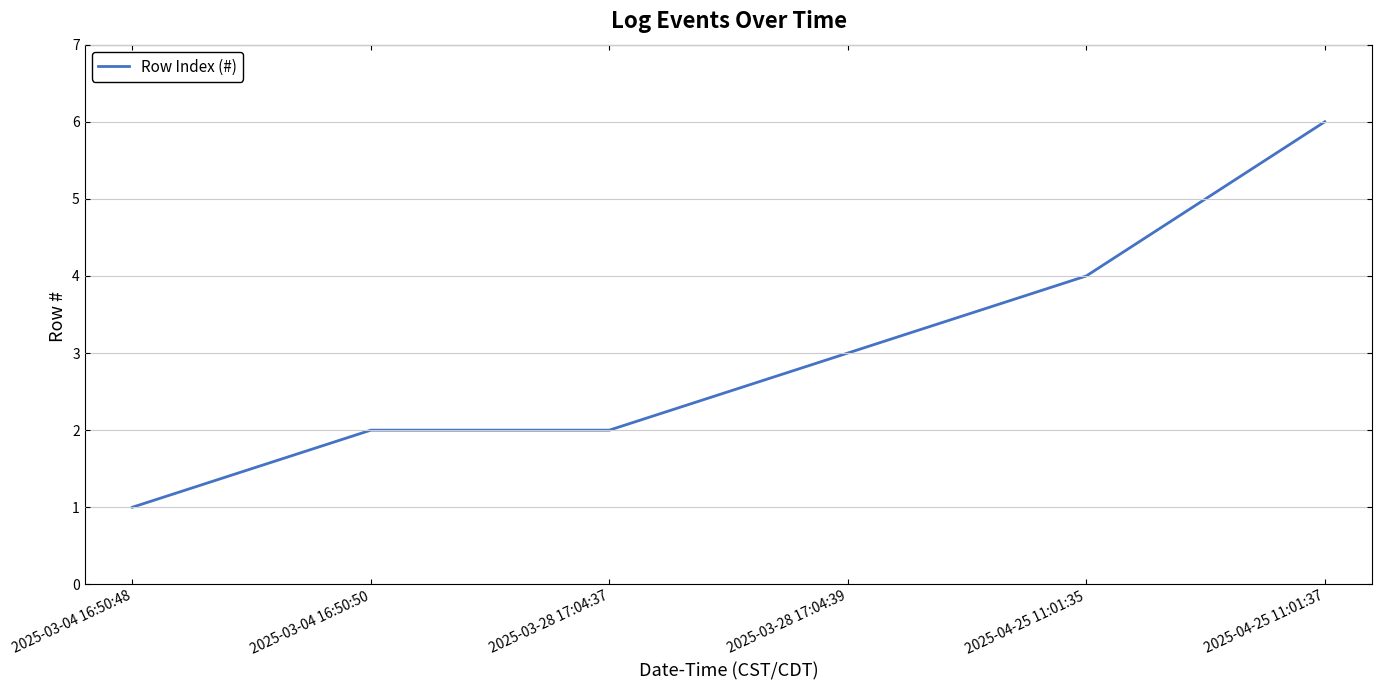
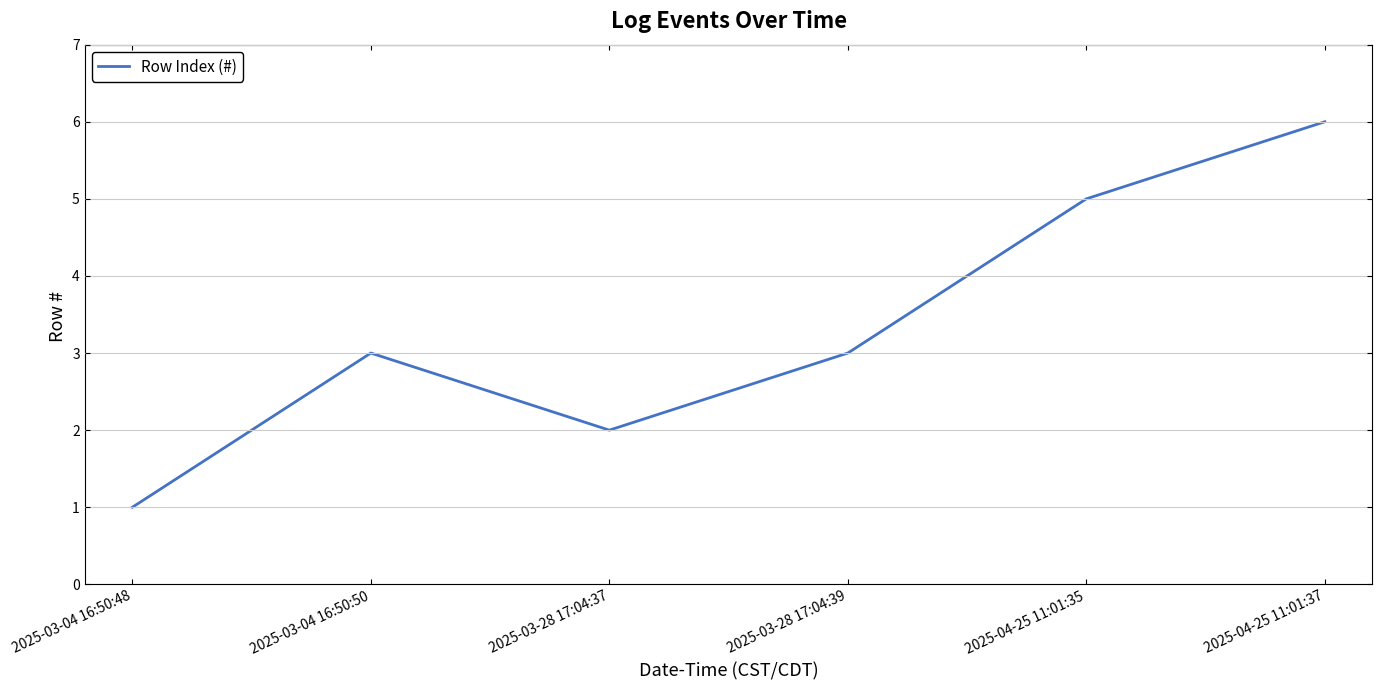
  {
    "2025-03-04 16:50:48": 1,
-   "2025-03-04 16:50:50": 2,
+   "2025-03-04 16:50:50": 3,
    "2025-03-28 17:04:37": 2,
    "2025-03-28 17:04:39": 3,
-   "2025-04-25 11:01:35": 4,
+   "2025-04-25 11:01:35": 5,
    "2025-04-25 11:01:37": 6
  }
